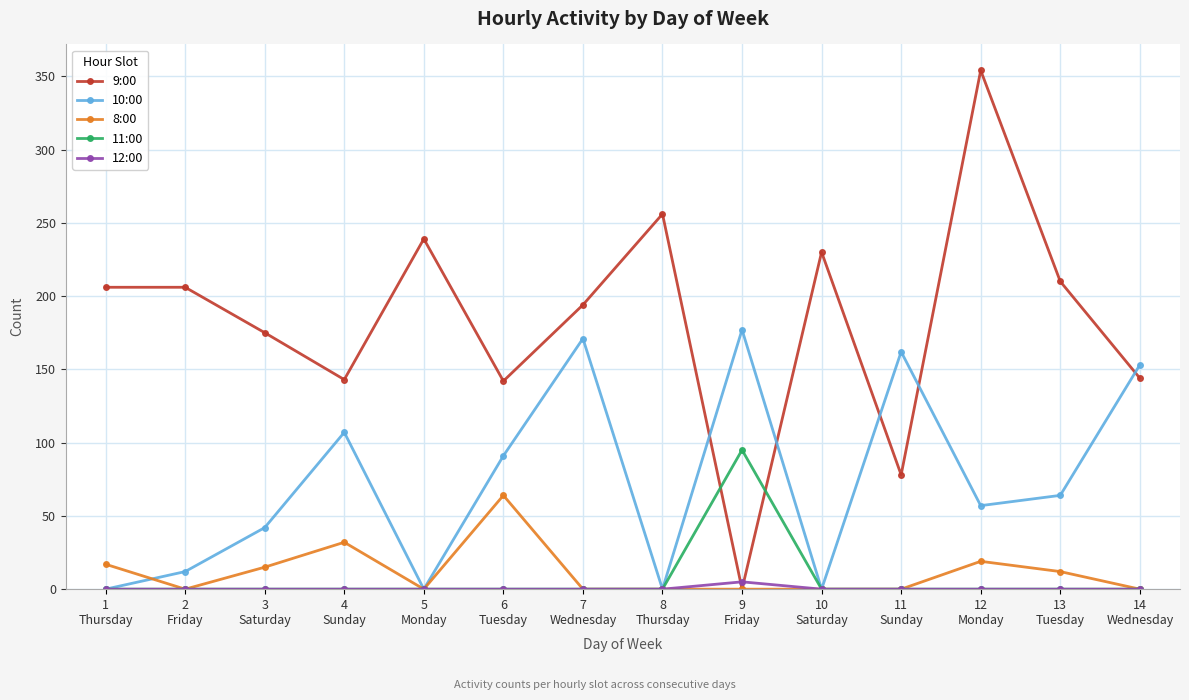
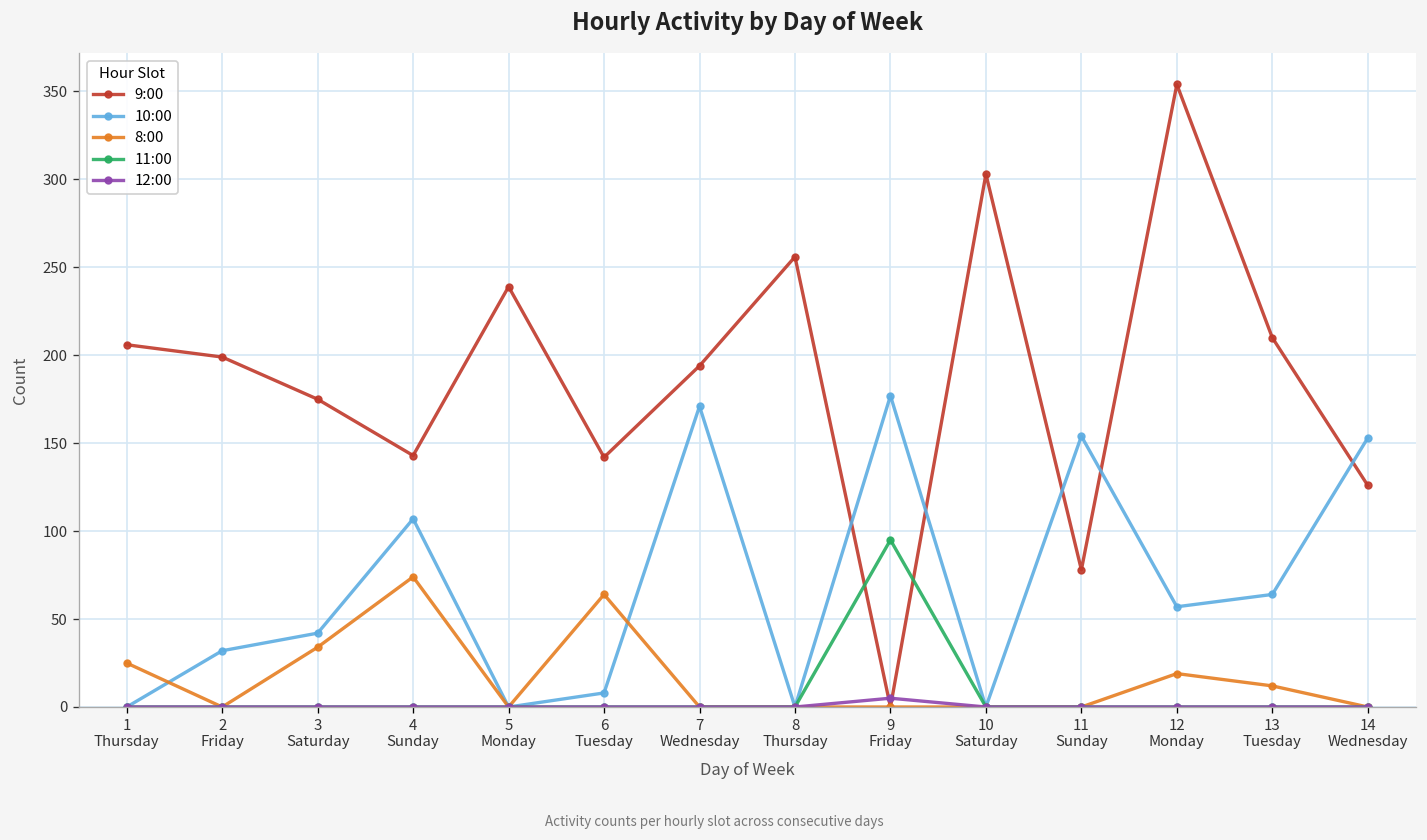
  {
    "9:00": {
      "1 Thursday": 206,
-     "2 Friday": 206,
+     "2 Friday": 199,
      "3 Saturday": 175,
      "4 Sunday": 143,
      "5 Monday": 239,
      "6 Tuesday": 142,
      "7 Wednesday": 194,
      "8 Thursday": 256,
-     "10 Saturday": 230,
+     "10 Saturday": 303,
      "11 Sunday": 78,
      "12 Monday": 354,
      "13 Tuesday": 210,
-     "14 Wednesday": 144
+     "14 Wednesday": 126
    },
    "10:00": {
-     "2 Friday": 12,
+     "2 Friday": 32,
      "3 Saturday": 42,
      "4 Sunday": 107,
-     "6 Tuesday": 91,
+     "6 Tuesday": 8,
      "7 Wednesday": 171,
      "9 Friday": 177,
-     "11 Sunday": 162,
+     "11 Sunday": 154,
      "12 Monday": 57,
      "13 Tuesday": 64,
      "14 Wednesday": 153
    },
    "8:00": {
-     "1 Thursday": 17,
-     "3 Saturday": 15,
-     "4 Sunday": 32,
+     "1 Thursday": 25,
+     "3 Saturday": 34,
+     "4 Sunday": 74,
      "6 Tuesday": 64,
      "12 Monday": 19,
      "13 Tuesday": 12
    },
    "11:00": {
      "9 Friday": 95
    },
    "12:00": {
      "9 Friday": 5
    }
  }
